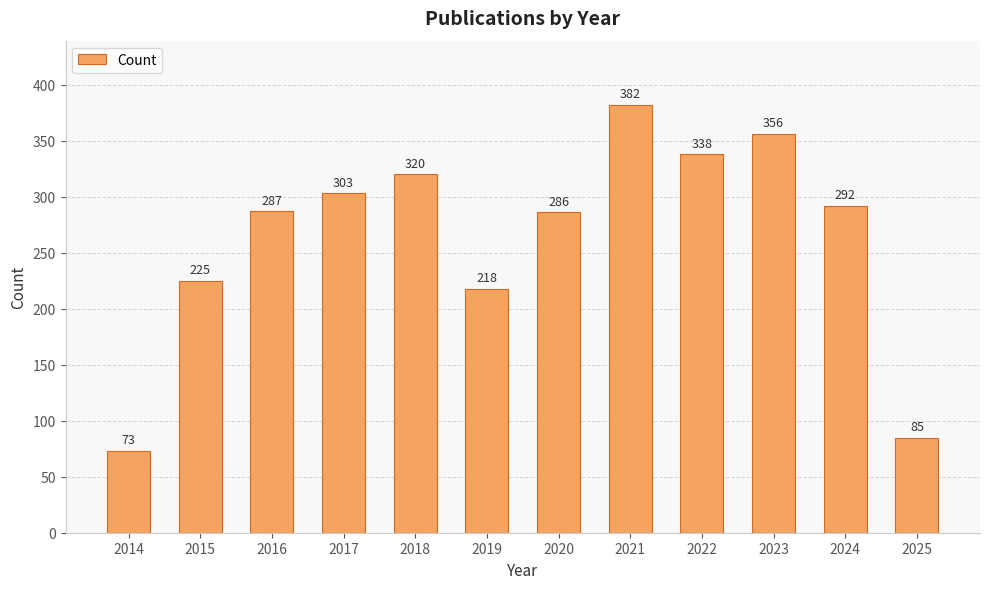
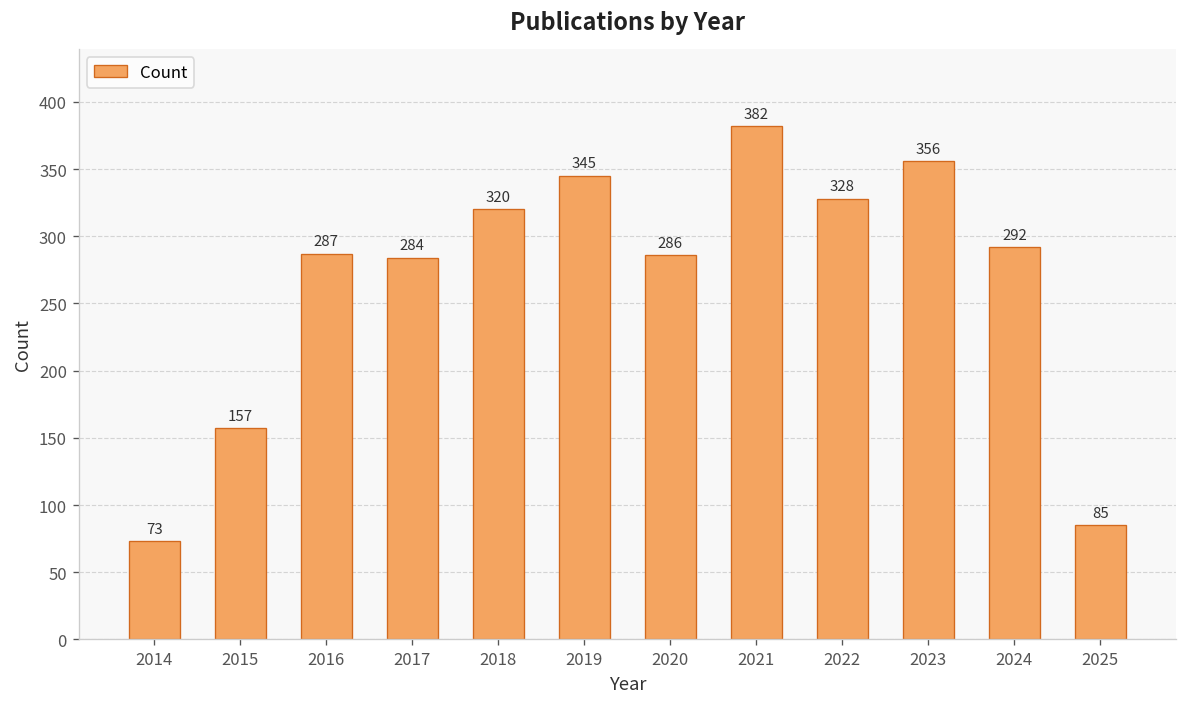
  {
    "2014": 73,
-   "2015": 225,
+   "2015": 157,
    "2016": 287,
-   "2017": 303,
+   "2017": 284,
    "2018": 320,
-   "2019": 218,
+   "2019": 345,
    "2020": 286,
    "2021": 382,
-   "2022": 338,
+   "2022": 328,
    "2023": 356,
    "2024": 292,
    "2025": 85
  }
